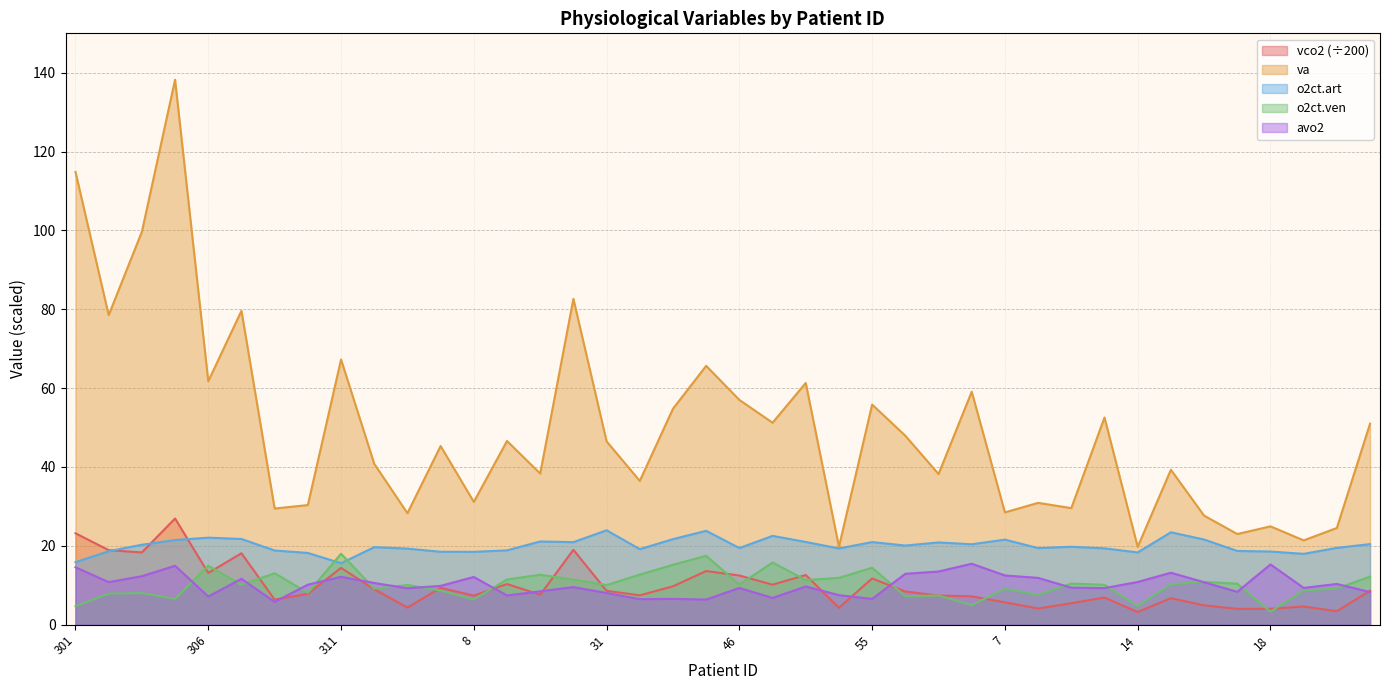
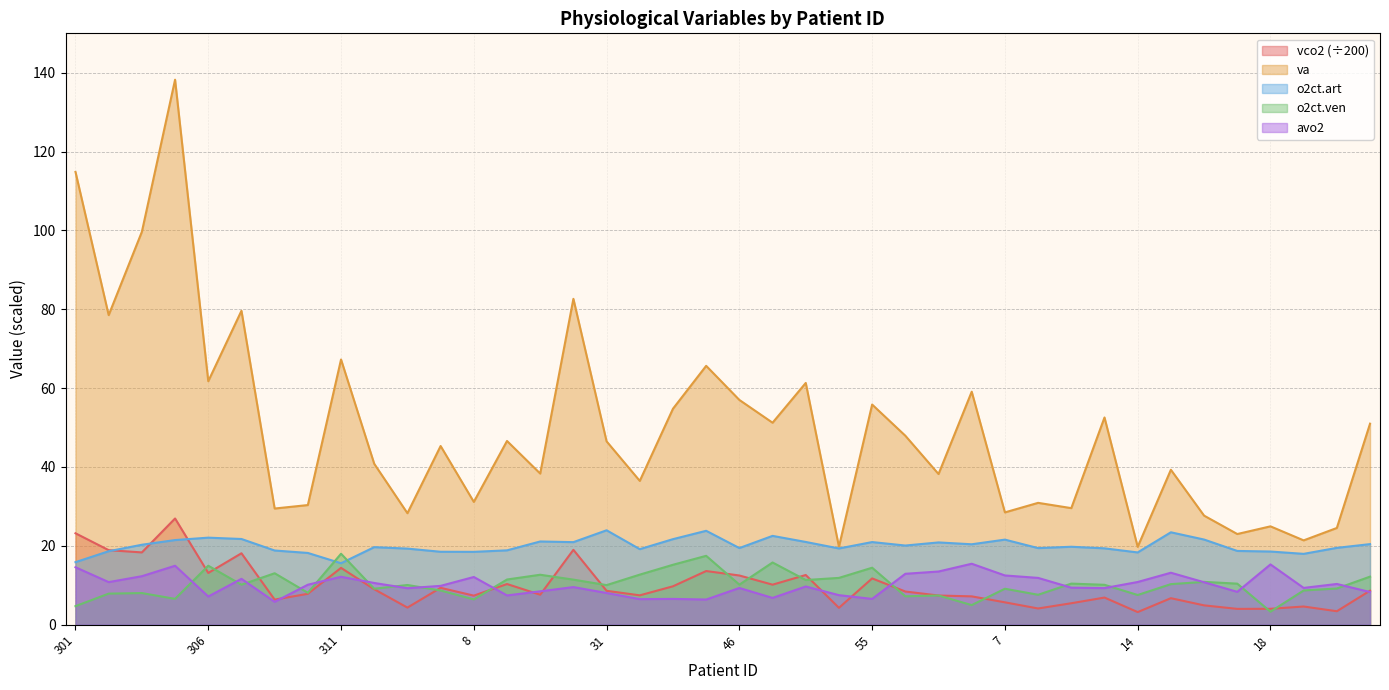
  {
    "o2ct.art": {
      "301": 16,
      "306": 22,
      "311": 16,
      "8": 18,
      "31": 24,
      "46": 19,
      "55": 21,
      "7": 22,
      "14": 18,
      "18": 19
    },
    "o2ct.ven": {
      "301": 5,
      "306": 15,
      "311": 18,
      "8": 6,
      "31": 10,
      "46": 10,
      "55": 14,
      "7": 9,
-     "14": 5,
+     "14": 8,
      "18": 3
    },
    "avo2": {
      "301": 15,
      "306": 7,
      "311": 12,
      "8": 12,
      "46": 9,
      "55": 7,
      "7": 12,
      "14": 11,
      "18": 15
    }
  }
